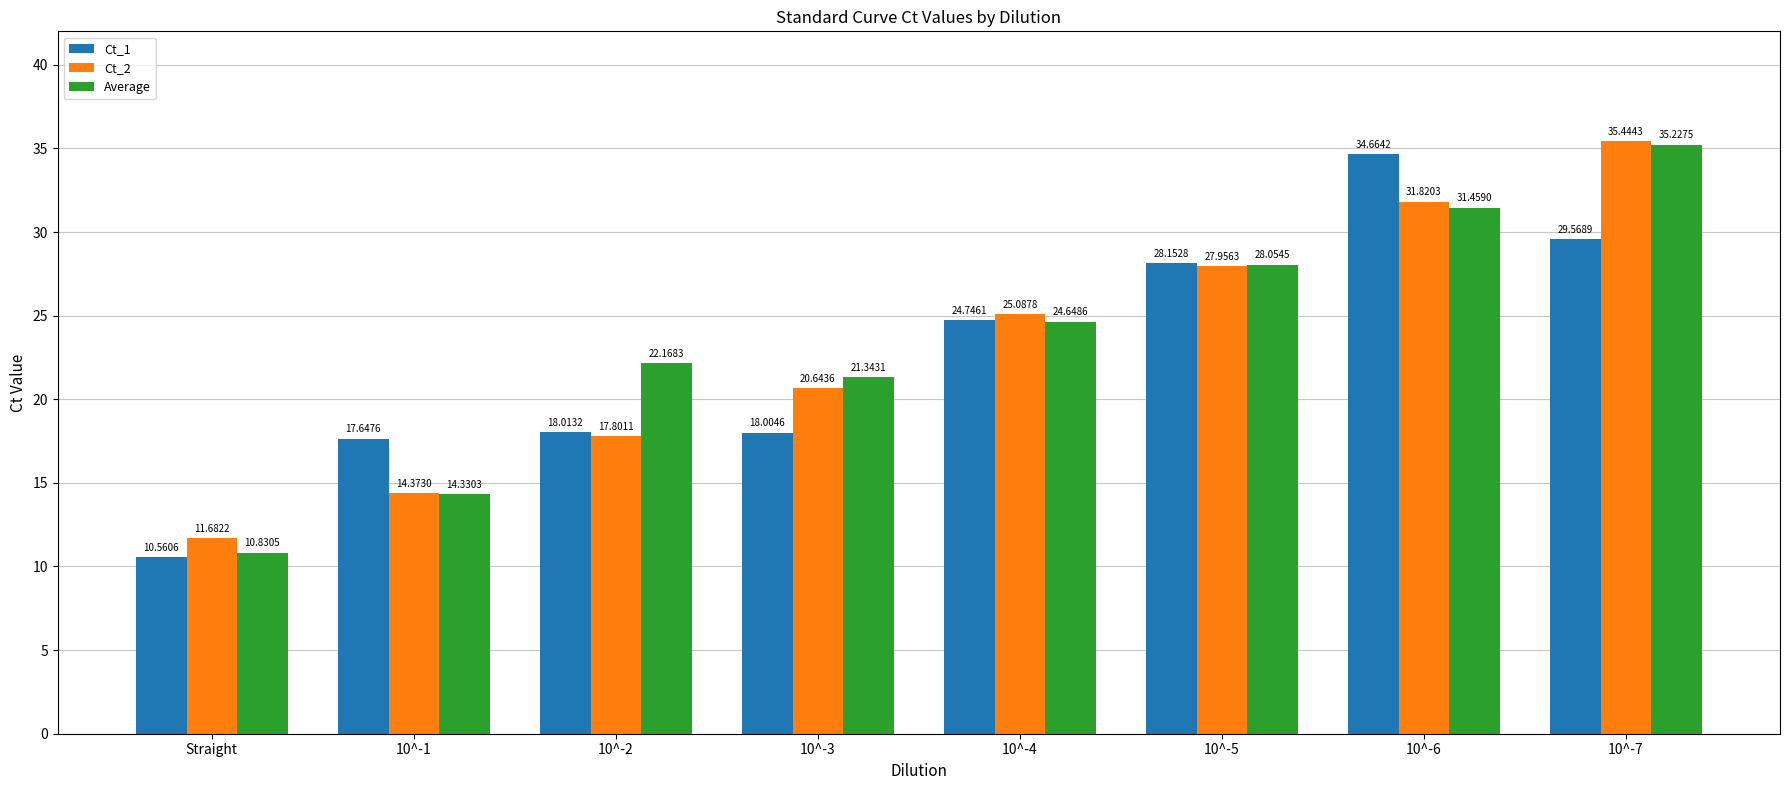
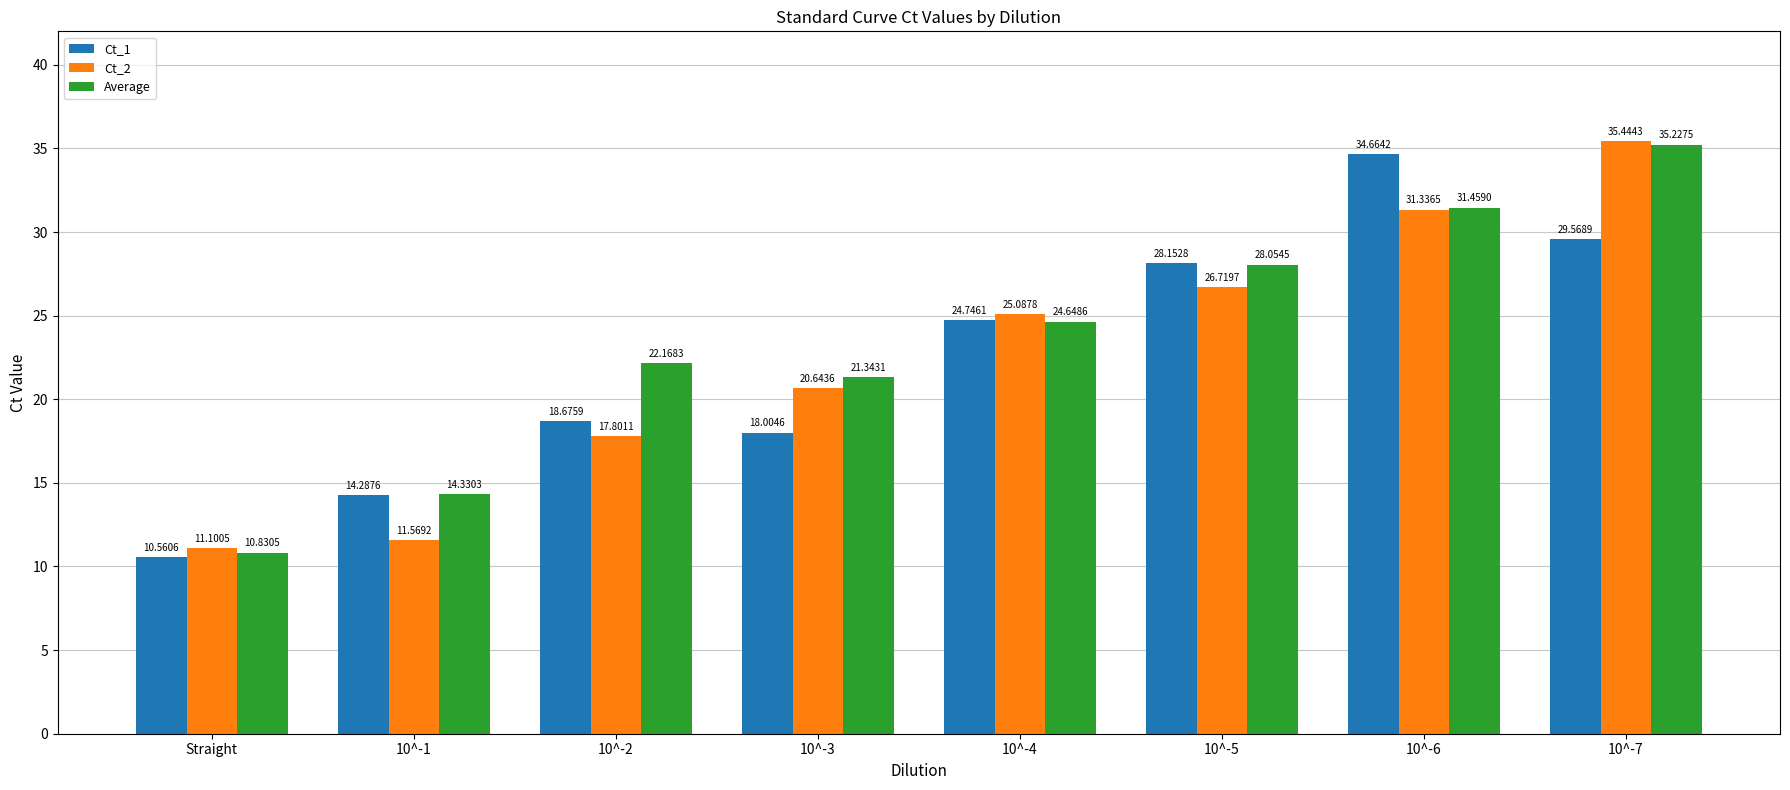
  {
    "Ct_1": {
      "Straight": 10.5606,
-     "10^-1": 17.6476,
-     "10^-2": 18.0132,
+     "10^-1": 14.2876,
+     "10^-2": 18.6759,
      "10^-3": 18.0046,
      "10^-4": 24.7461,
      "10^-5": 28.1528,
      "10^-6": 34.6642,
      "10^-7": 29.5689
    },
    "Ct_2": {
-     "Straight": 11.6822,
-     "10^-1": 14.3730,
+     "Straight": 11.1005,
+     "10^-1": 11.5692,
      "10^-2": 17.8011,
      "10^-3": 20.6436,
      "10^-4": 25.0878,
-     "10^-5": 27.9563,
-     "10^-6": 31.8203,
+     "10^-5": 26.7197,
+     "10^-6": 31.3365,
      "10^-7": 35.4443
    },
    "Average": {
      "Straight": 10.8305,
      "10^-1": 14.3303,
      "10^-2": 22.1683,
      "10^-3": 21.3431,
      "10^-4": 24.6486,
      "10^-5": 28.0545,
      "10^-6": 31.4590,
      "10^-7": 35.2275
    }
  }
